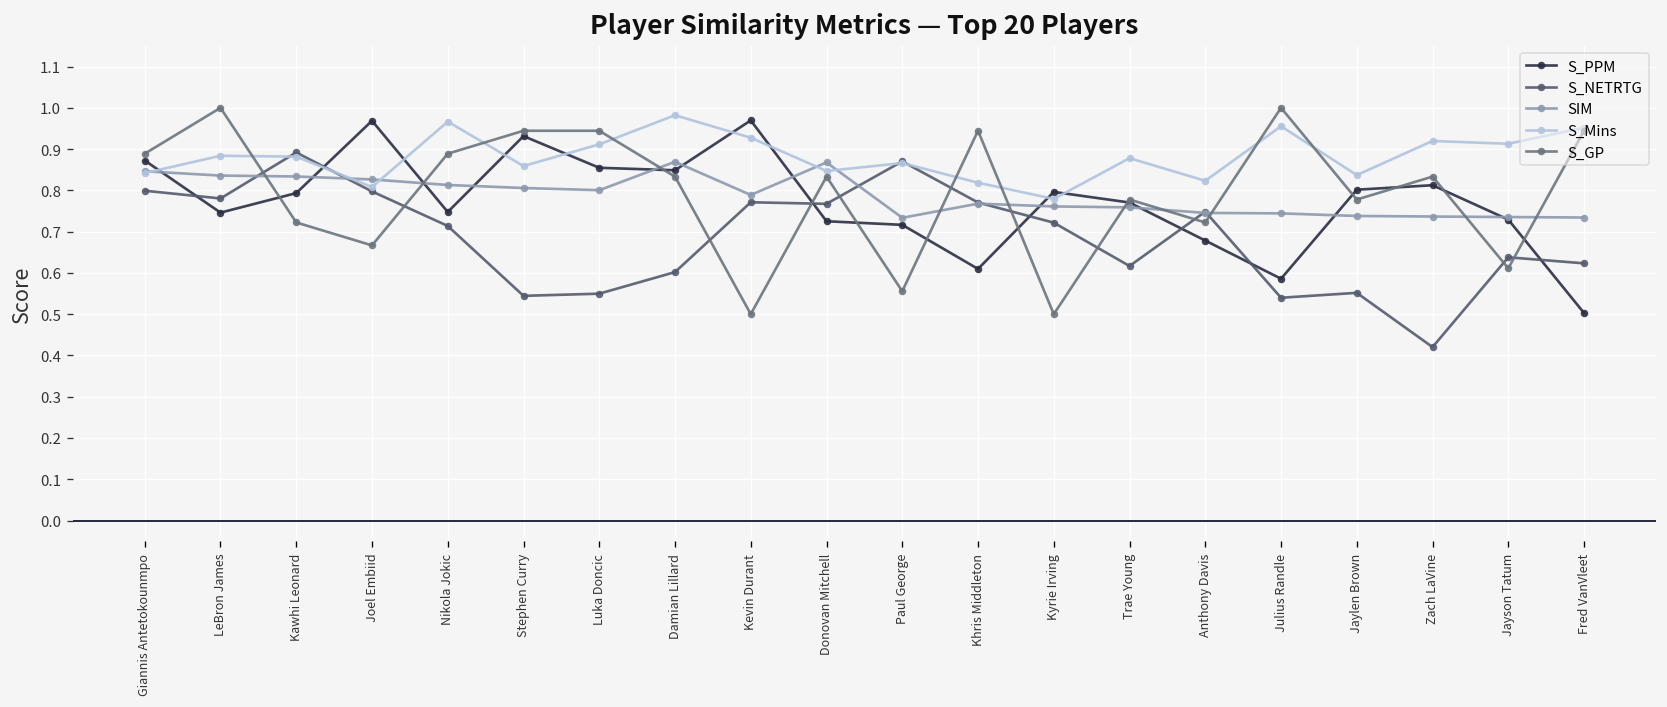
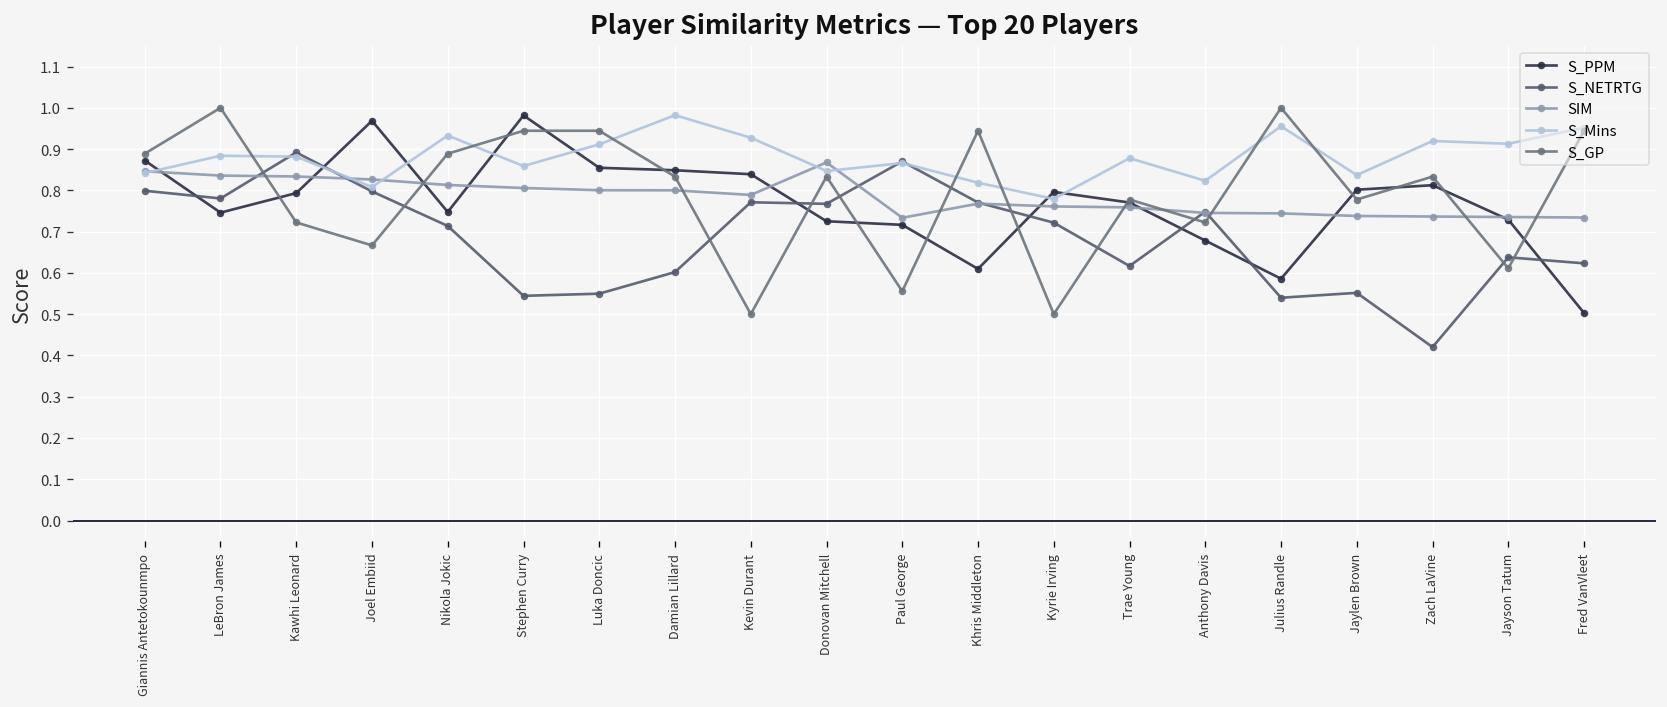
  {
    "S_PPM": {
      "Giannis Antetokounmpo": 0.87,
      "LeBron James": 0.75,
      "Kawhi Leonard": 0.79,
      "Joel Embiid": 0.97,
      "Nikola Jokic": 0.75,
-     "Stephen Curry": 0.93,
+     "Stephen Curry": 0.98,
      "Luka Doncic": 0.85,
      "Damian Lillard": 0.85,
-     "Kevin Durant": 0.97,
+     "Kevin Durant": 0.84,
      "Donovan Mitchell": 0.73,
      "Paul George": 0.72,
      "Khris Middleton": 0.61,
      "Kyrie Irving": 0.80,
      "Anthony Davis": 0.68,
      "Julius Randle": 0.59,
      "Jaylen Brown": 0.80,
      "Zach LaVine": 0.81,
      "Fred VanVleet": 0.50
    },
    "SIM": {
      "LeBron James": 0.84,
      "Kawhi Leonard": 0.83,
      "Joel Embiid": 0.83,
      "Nikola Jokic": 0.81,
      "Stephen Curry": 0.81,
      "Luka Doncic": 0.80,
-     "Damian Lillard": 0.87,
+     "Damian Lillard": 0.80,
      "Kevin Durant": 0.79,
      "Donovan Mitchell": 0.87,
      "Paul George": 0.73,
      "Kyrie Irving": 0.76,
      "Trae Young": 0.76,
      "Julius Randle": 0.74,
      "Jaylen Brown": 0.74,
      "Zach LaVine": 0.74,
      "Fred VanVleet": 0.73
    },
    "S_Mins": {
      "LeBron James": 0.88,
      "Kawhi Leonard": 0.88,
      "Joel Embiid": 0.81,
-     "Nikola Jokic": 0.97,
+     "Nikola Jokic": 0.93,
      "Stephen Curry": 0.86,
      "Luka Doncic": 0.91,
      "Damian Lillard": 0.98,
      "Kevin Durant": 0.93,
      "Donovan Mitchell": 0.85,
      "Khris Middleton": 0.82,
      "Kyrie Irving": 0.78,
      "Trae Young": 0.88,
      "Anthony Davis": 0.82,
      "Julius Randle": 0.96,
      "Jaylen Brown": 0.84,
      "Zach LaVine": 0.92,
      "Jayson Tatum": 0.91
    }
  }
